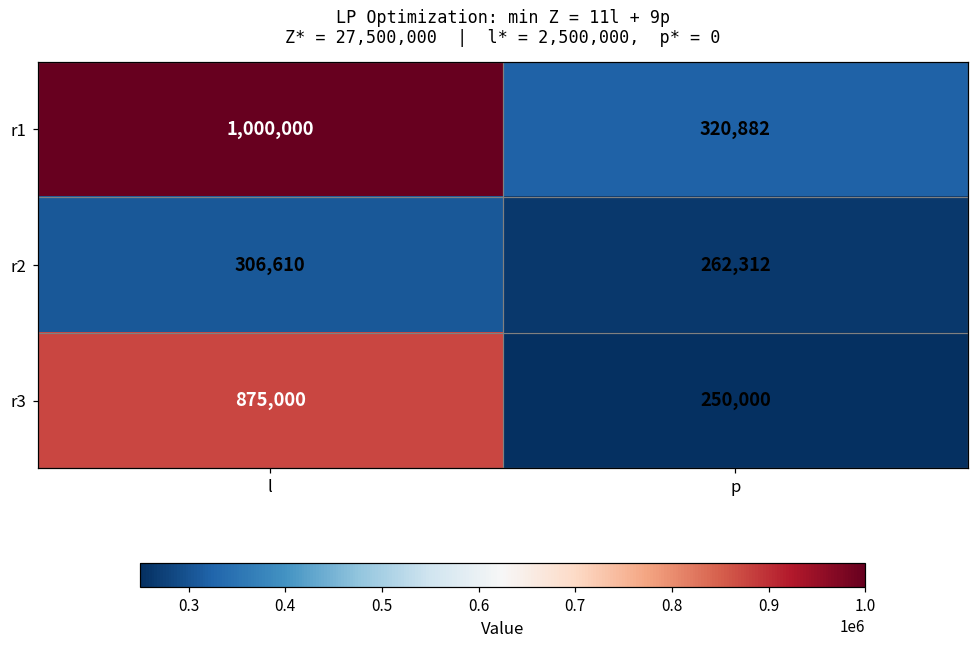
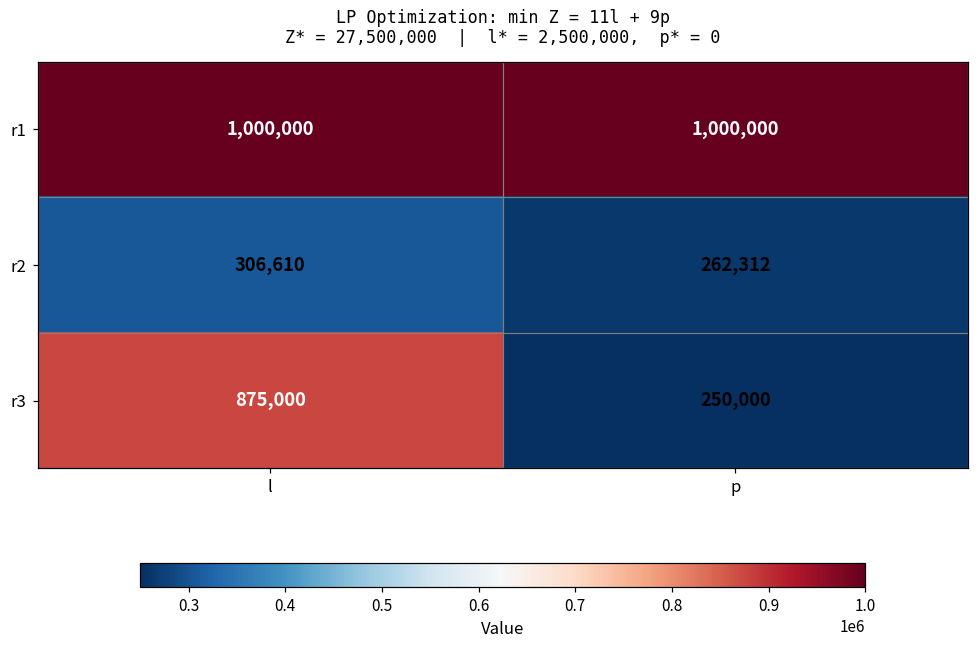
  {
    "r1": {
      "l": "1,000,000",
-     "p": "320,882"
+     "p": "1,000,000"
    },
    "r2": {
      "l": "306,610",
      "p": "262,312"
    },
    "r3": {
      "l": "875,000",
      "p": "250,000"
    }
  }
